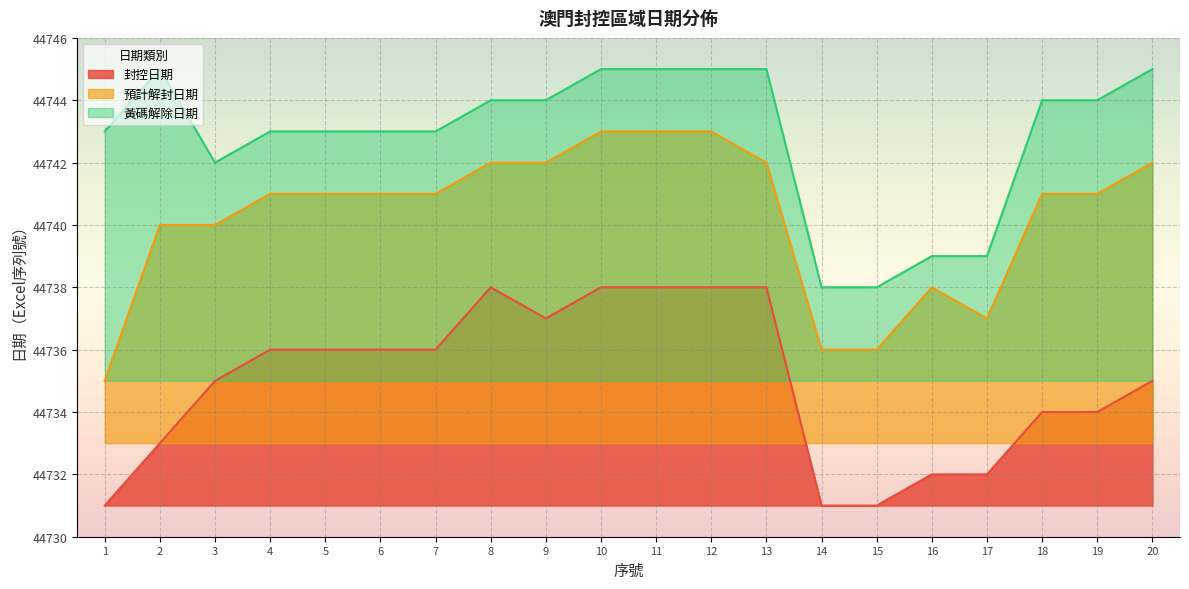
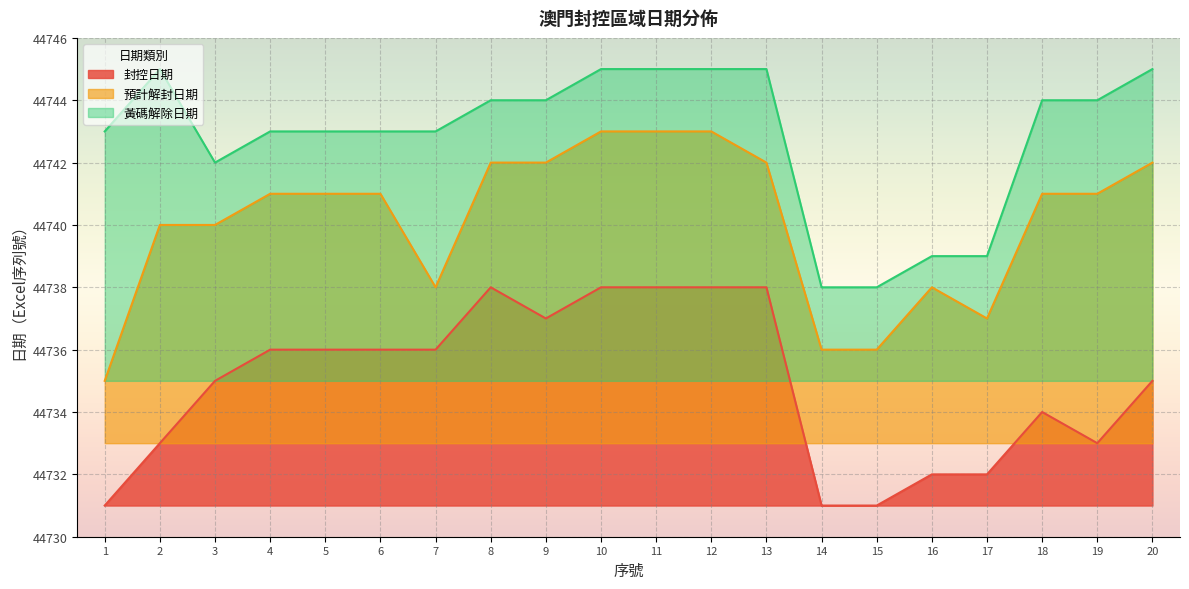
  {
    "封控日期": {
      "1": 44731,
      "2": 44733,
      "3": 44735,
      "4": 44736,
      "5": 44736,
      "6": 44736,
      "7": 44736,
      "8": 44738,
      "9": 44737,
      "10": 44738,
      "11": 44738,
      "12": 44738,
      "13": 44738,
      "14": 44731,
      "15": 44731,
      "16": 44732,
      "17": 44732,
      "18": 44734,
-     "19": 44734,
+     "19": 44733,
      "20": 44735
    },
    "預計解封日期": {
      "1": 44735,
      "2": 44740,
      "3": 44740,
      "4": 44741,
      "5": 44741,
      "6": 44741,
-     "7": 44741,
+     "7": 44738,
      "8": 44742,
      "9": 44742,
      "10": 44743,
      "11": 44743,
      "12": 44743,
      "13": 44742,
      "14": 44736,
      "15": 44736,
      "16": 44738,
      "17": 44737,
      "18": 44741,
      "19": 44741,
      "20": 44742
    },
    "黃碼解除日期": {
      "1": 44743,
      "3": 44742,
      "4": 44743,
      "5": 44743,
      "6": 44743,
      "7": 44743,
      "8": 44744,
      "9": 44744,
      "10": 44745,
      "11": 44745,
      "12": 44745,
      "13": 44745,
      "14": 44738,
      "15": 44738,
      "16": 44739,
      "17": 44739,
      "18": 44744,
      "19": 44744,
      "20": 44745
    }
  }
